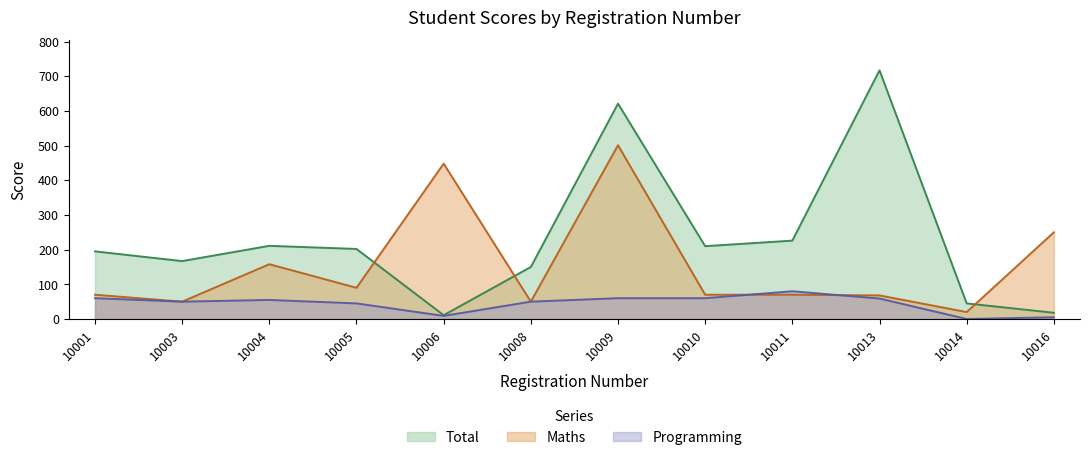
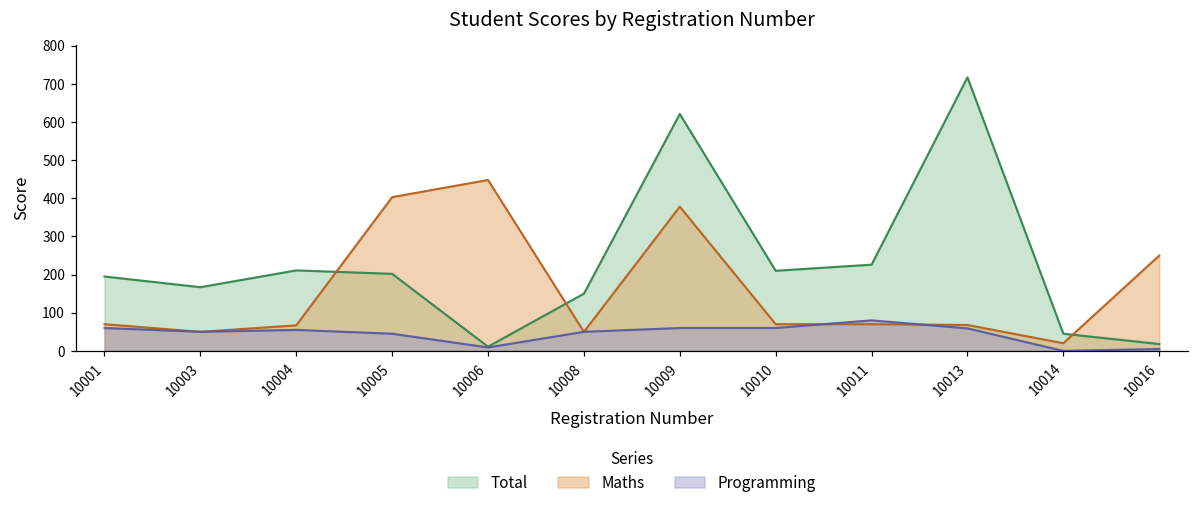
  {
    "Maths": {
      "10001": 70,
-     "10004": 160,
-     "10005": 90,
+     "10004": 70,
+     "10005": 400,
      "10006": 450,
-     "10009": 500,
+     "10009": 380,
      "10010": 70,
      "10011": 70,
      "10013": 70,
      "10014": 20,
      "10016": 250
    }
  }
